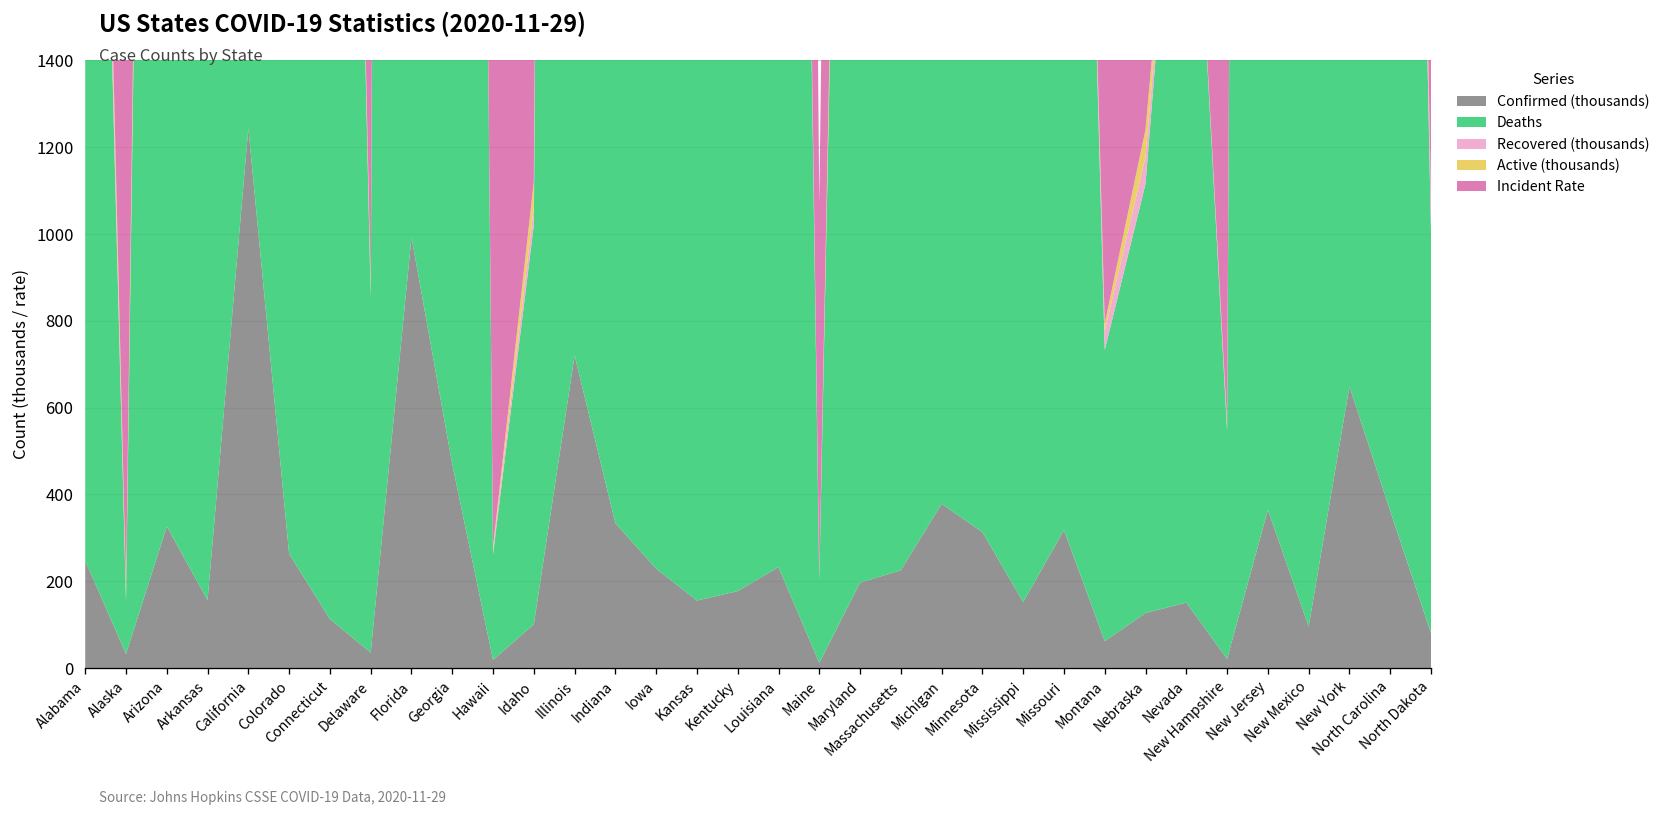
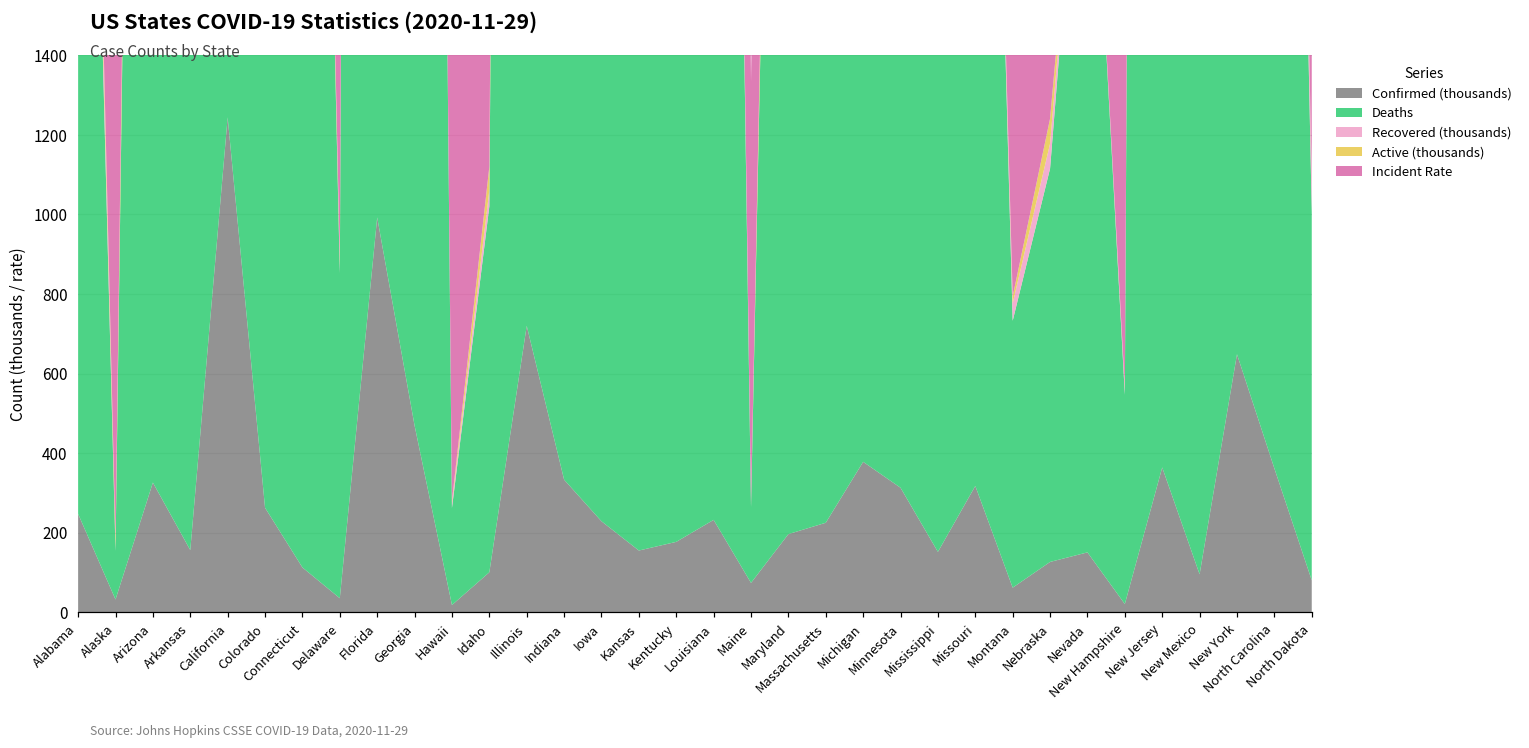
  {
    "Confirmed (thousands)": {
      "Alabama": 250,
      "Alaska": 30,
      "Arizona": 330,
      "Arkansas": 160,
      "California": 1240,
      "Colorado": 260,
      "Connecticut": 110,
      "Delaware": 40,
      "Florida": 990,
      "Georgia": 470,
      "Hawaii": 20,
      "Idaho": 100,
      "Illinois": 720,
      "Indiana": 330,
      "Iowa": 230,
      "Kansas": 160,
      "Kentucky": 180,
      "Louisiana": 230,
-     "Maine": 10,
+     "Maine": 70,
      "Maryland": 200,
      "Massachusetts": 220,
      "Michigan": 380,
      "Minnesota": 310,
      "Mississippi": 150,
      "Missouri": 320,
      "Montana": 60,
      "Nebraska": 130,
      "Nevada": 150,
      "New Hampshire": 20,
      "New Jersey": 360,
      "New Mexico": 100,
      "New York": 650,
      "North Carolina": 360,
      "North Dakota": 80
    },
    "Deaths": {
      "Delaware": 820,
      "Hawaii": 240,
      "Idaho": 920,
      "Maine": 190,
      "Montana": 670,
      "Nebraska": 990,
      "New Hampshire": 530,
      "North Dakota": 930
    },
    "Recovered (thousands)": {
      "Delaware": 20,
      "Idaho": 40,
      "Montana": 40,
      "Nebraska": 60
    },
    "Active (thousands)": {
      "Alaska": 20,
      "Delaware": 20,
      "Idaho": 60,
      "Montana": 20,
      "Nebraska": 60
    },
    "Incident Rate": {
-     "Maine": 860
+     "Maine": 1060
    }
  }
